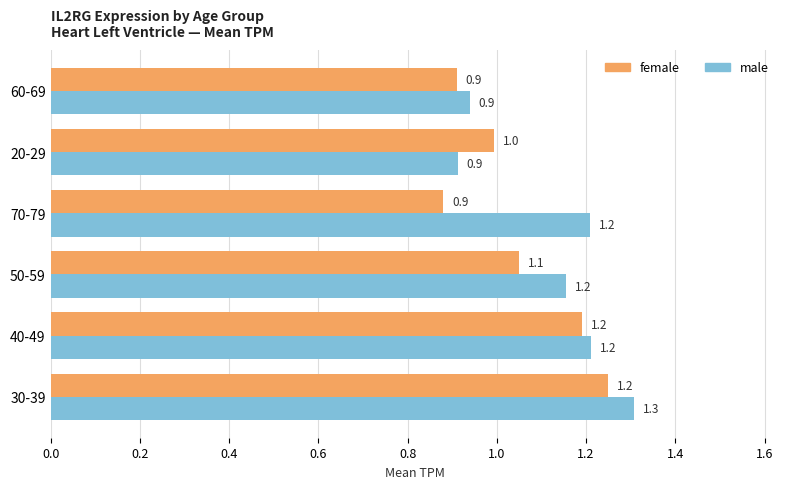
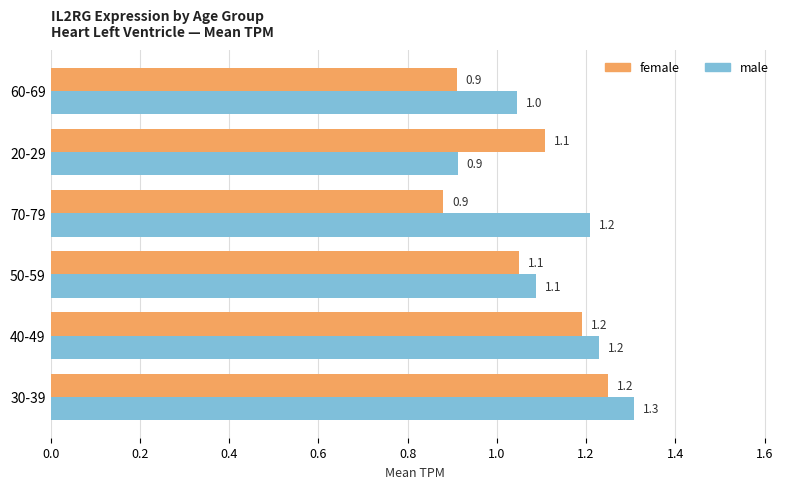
  {
    "female": {
      "60-69": 0.9,
-     "20-29": 1.0,
+     "20-29": 1.1,
      "70-79": 0.9,
      "50-59": 1.1,
      "40-49": 1.2,
      "30-39": 1.2
    },
    "male": {
-     "60-69": 0.9,
+     "60-69": 1.0,
      "20-29": 0.9,
      "70-79": 1.2,
-     "50-59": 1.2,
-     "40-49": 1.21,
+     "50-59": 1.1,
+     "40-49": 1.23,
      "30-39": 1.3
    }
  }
